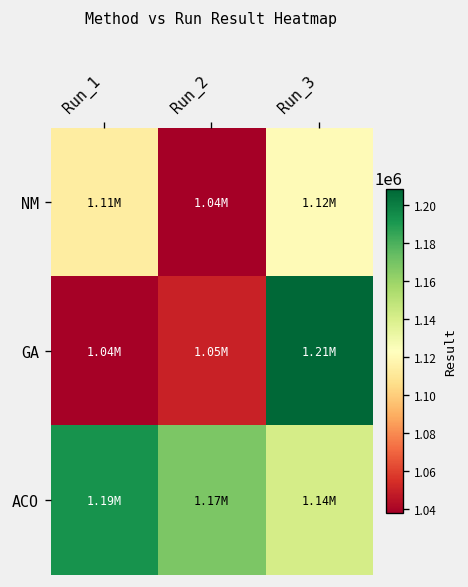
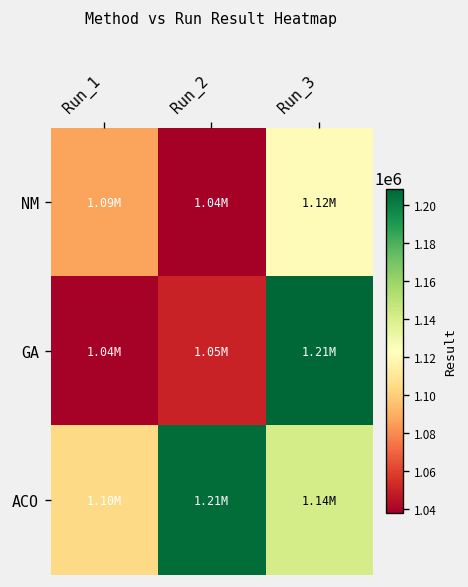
  {
    "NM": {
-     "Run_1": "1.11M",
+     "Run_1": "1.09M",
      "Run_2": "1.04M",
      "Run_3": "1.12M"
    },
    "GA": {
      "Run_1": "1.04M",
      "Run_2": "1.05M",
      "Run_3": "1.21M"
    },
    "ACO": {
-     "Run_1": "1.19M",
-     "Run_2": "1.17M",
+     "Run_1": "1.10M",
+     "Run_2": "1.21M",
      "Run_3": "1.14M"
    }
  }
